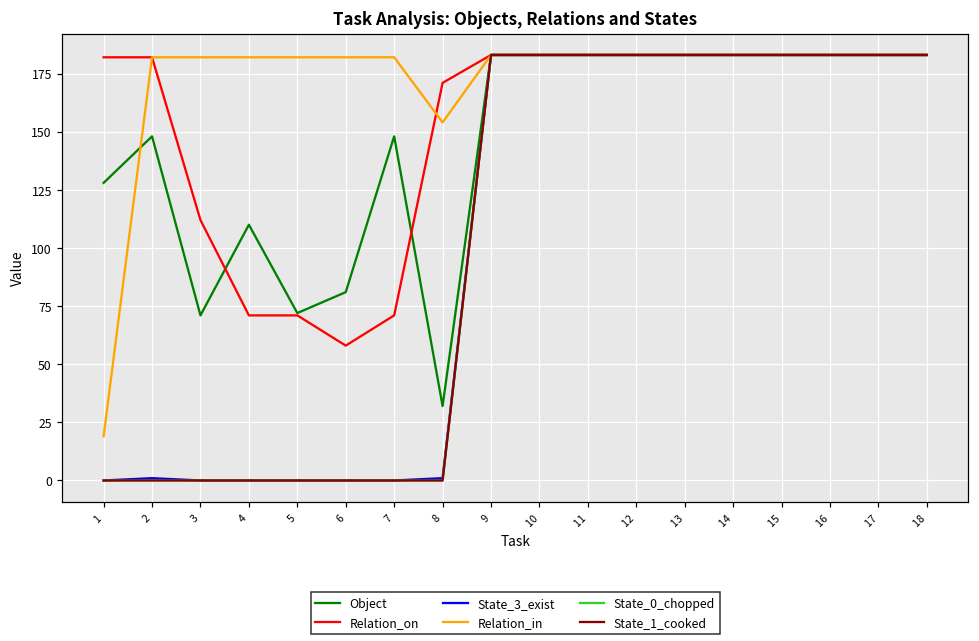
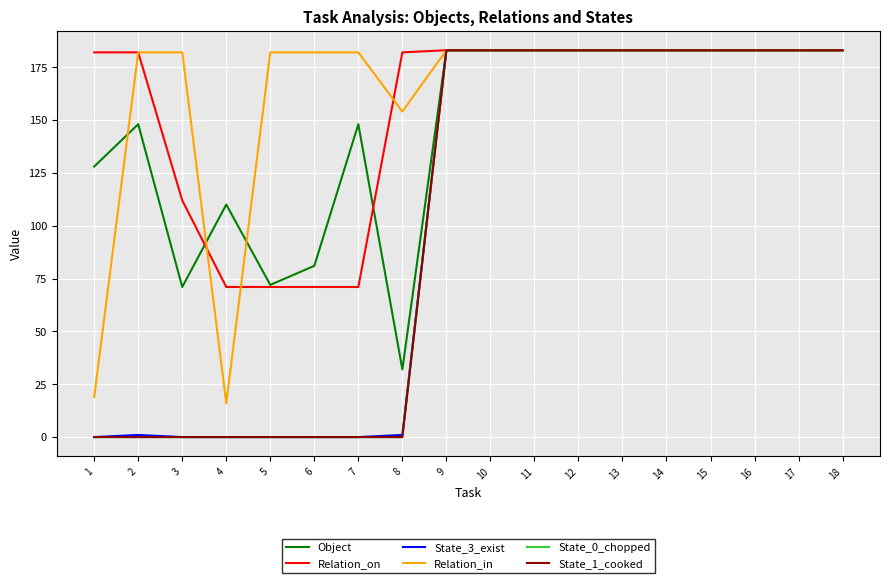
  {
    "Object": {
      "1": 128,
      "2": 148,
      "3": 71,
      "4": 110,
      "6": 81,
      "7": 148,
      "8": 32
    },
    "Relation_on": {
      "1": 182,
      "3": 112,
      "4": 71,
-     "6": 58,
+     "6": 71,
      "7": 71,
-     "8": 171
+     "8": 182
    },
    "Relation_in": {
      "1": 19,
      "3": 182,
-     "4": 182,
+     "4": 16,
      "5": 182,
      "6": 182,
      "7": 182,
      "8": 154
    }
  }
